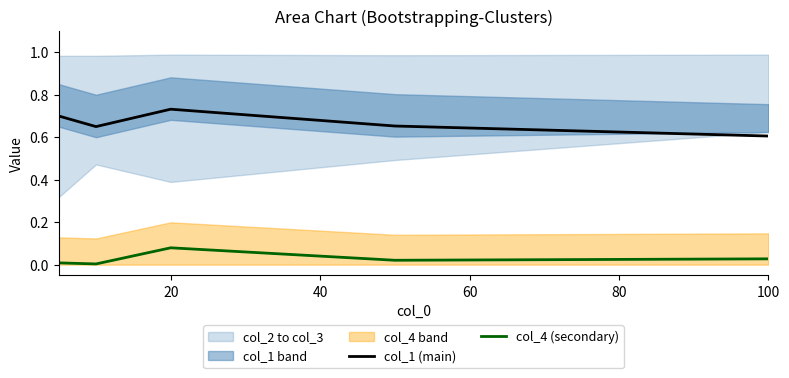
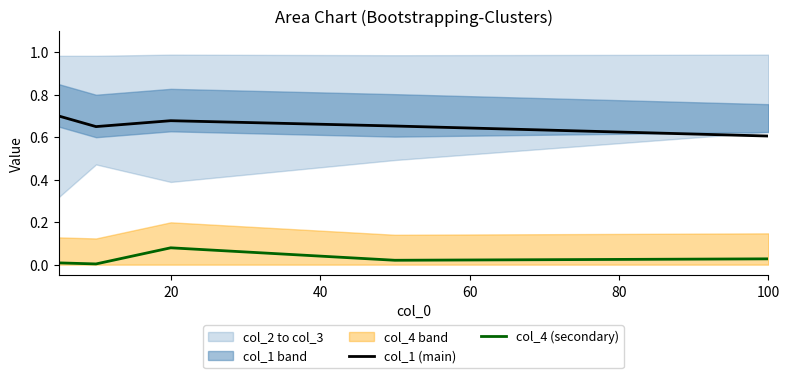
  {
    "col_1 (main)": {
-     "20": 0.73,
+     "20": 0.68,
      "100": 0.61
    },
    "col_4 (secondary)": {
      "20": 0.08,
      "100": 0.03
    },
    "col_4 band": {
      "20": 0.20,
      "100": 0.15
    }
  }
